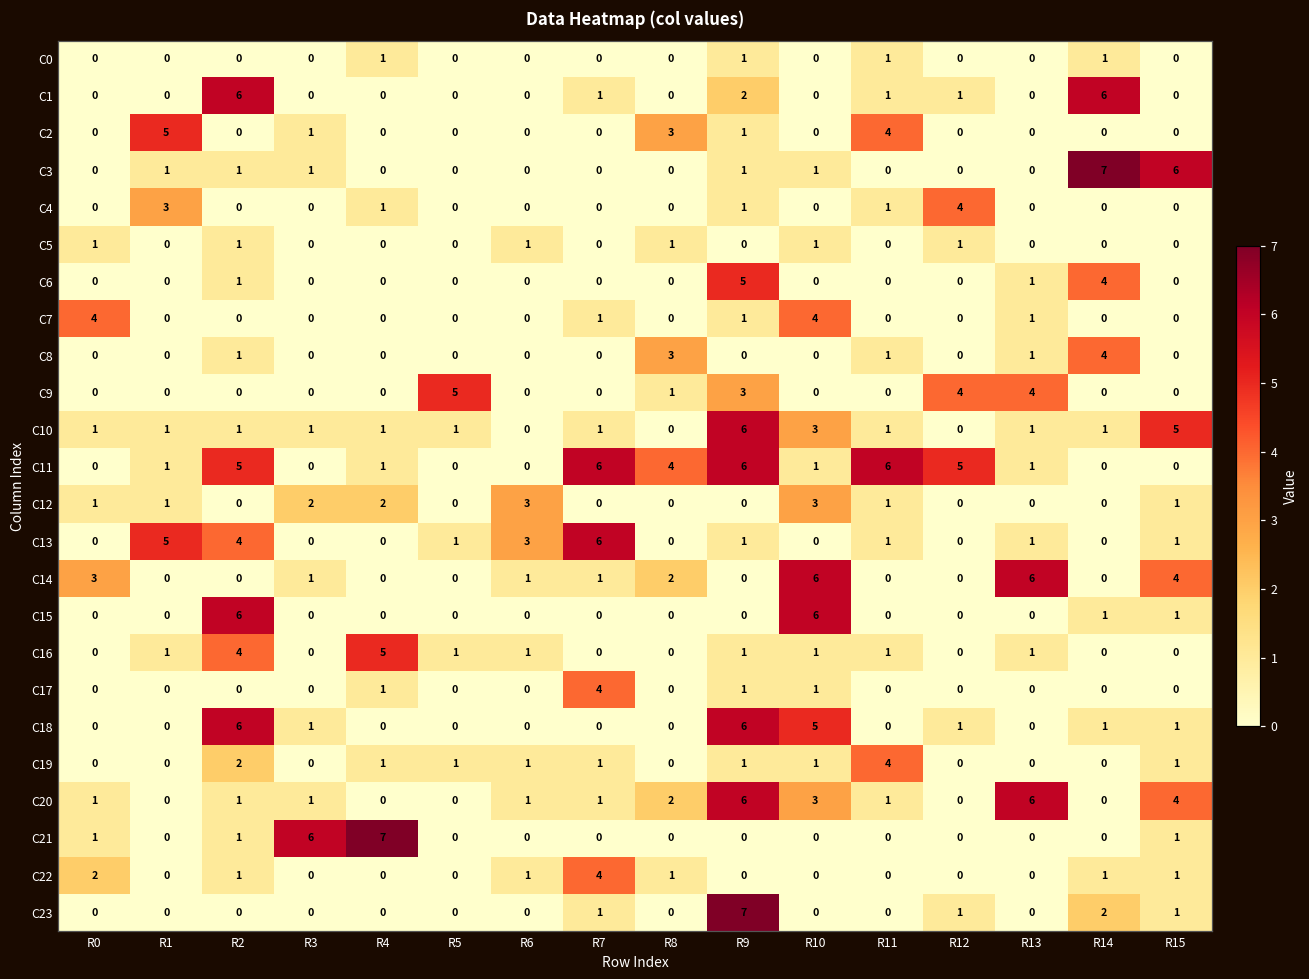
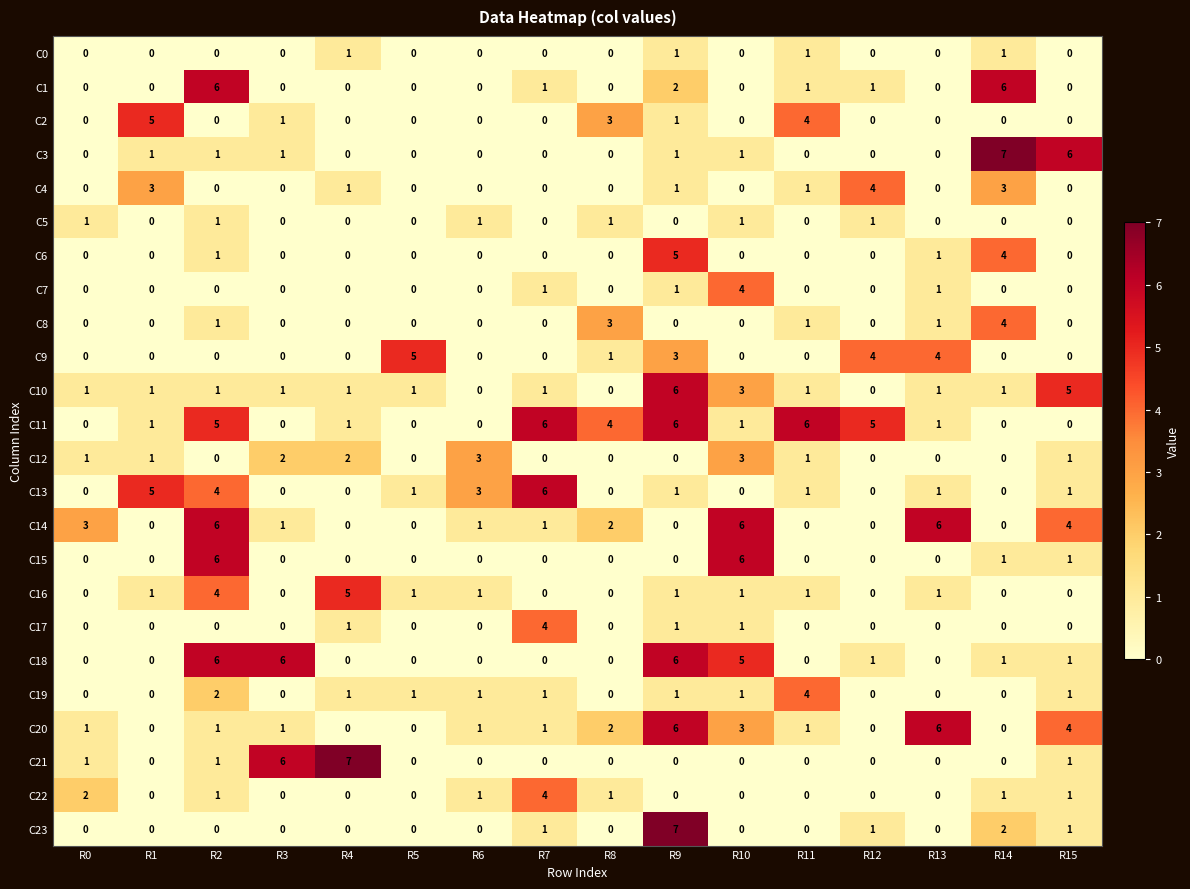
  {
    "C4": {
      "R0": 0,
      "R1": 3,
      "R2": 0,
      "R3": 0,
      "R4": 1,
      "R5": 0,
      "R6": 0,
      "R7": 0,
      "R8": 0,
      "R9": 1,
      "R10": 0,
      "R11": 1,
      "R12": 4,
      "R13": 0,
-     "R14": 0,
+     "R14": 3,
      "R15": 0
    },
    "C7": {
-     "R0": 4,
+     "R0": 0,
      "R1": 0,
      "R2": 0,
      "R3": 0,
      "R4": 0,
      "R5": 0,
      "R6": 0,
      "R7": 1,
      "R8": 0,
      "R9": 1,
      "R10": 4,
      "R11": 0,
      "R12": 0,
      "R13": 1,
      "R14": 0,
      "R15": 0
    },
    "C14": {
      "R0": 3,
      "R1": 0,
-     "R2": 0,
+     "R2": 6,
      "R3": 1,
      "R4": 0,
      "R5": 0,
      "R6": 1,
      "R7": 1,
      "R8": 2,
      "R9": 0,
      "R10": 6,
      "R11": 0,
      "R12": 0,
      "R13": 6,
      "R14": 0,
      "R15": 4
    },
    "C18": {
      "R0": 0,
      "R1": 0,
      "R2": 6,
-     "R3": 1,
+     "R3": 6,
      "R4": 0,
      "R5": 0,
      "R6": 0,
      "R7": 0,
      "R8": 0,
      "R9": 6,
      "R10": 5,
      "R11": 0,
      "R12": 1,
      "R13": 0,
      "R14": 1,
      "R15": 1
    }
  }
